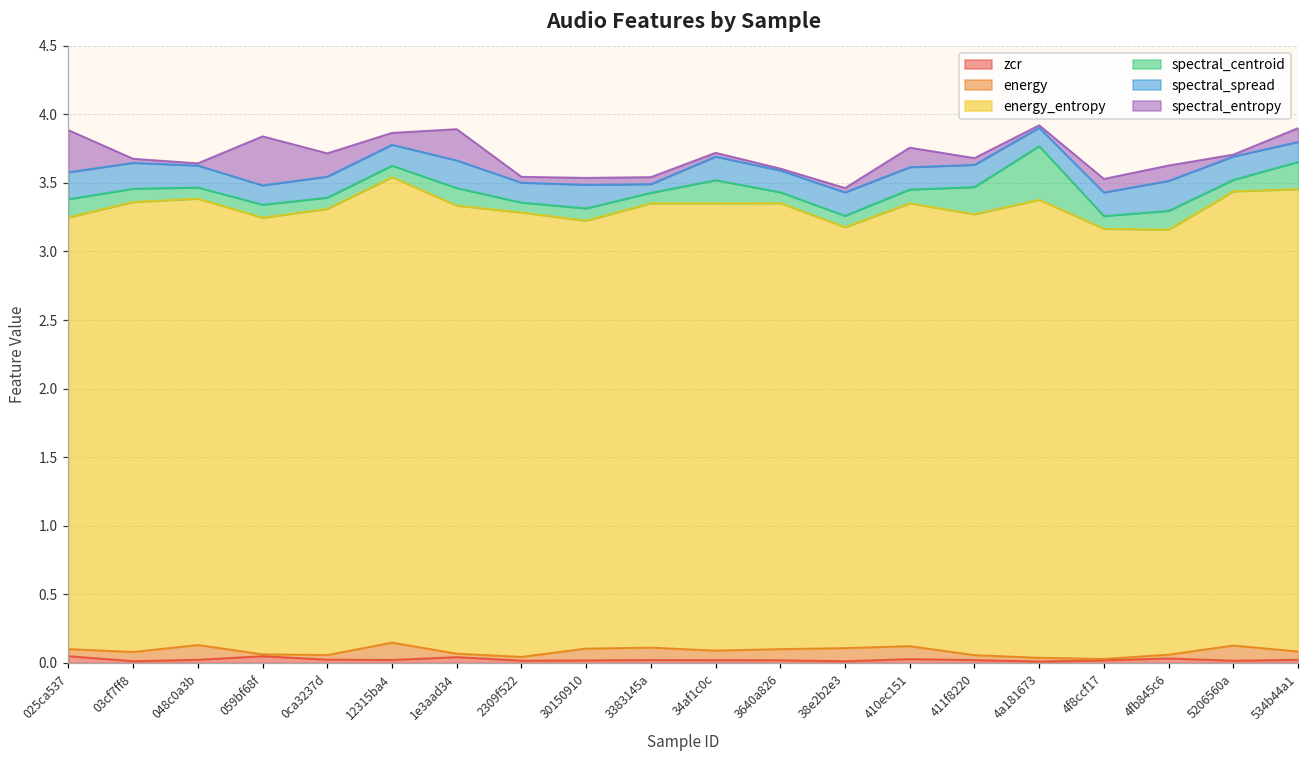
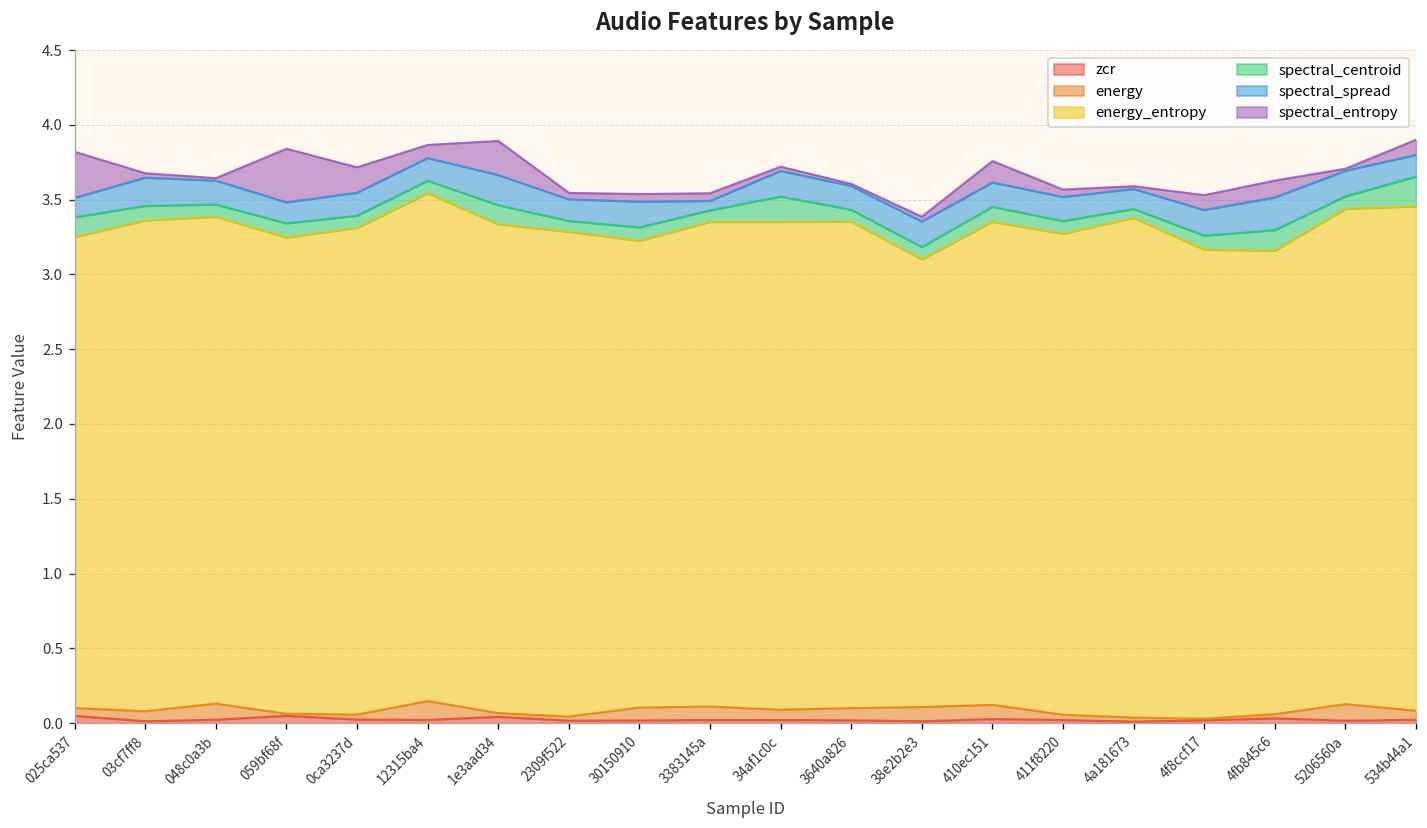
  {
    "energy_entropy": {
      "025ca537": 3.15,
      "03cf7ff8": 3.28,
      "048c0a3b": 3.26,
      "059bf68f": 3.18,
      "0ca3237d": 3.25,
      "12315ba4": 3.39,
      "1e3aad34": 3.27,
      "2309f522": 3.24,
      "30150910": 3.12,
      "3383145a": 3.24,
      "34af1c0c": 3.26,
      "3640a826": 3.25,
-     "38e2b2e3": 3.07,
+     "38e2b2e3": 2.99,
      "410ec151": 3.23,
      "411f8220": 3.22,
      "4a181673": 3.34,
      "4f8ccf17": 3.14,
      "4fb845c6": 3.10,
      "5206560a": 3.31,
      "534b44a1": 3.37
    },
    "spectral_centroid": {
      "025ca537": 0.13,
      "03cf7ff8": 0.10,
      "048c0a3b": 0.08,
      "059bf68f": 0.09,
      "0ca3237d": 0.08,
      "12315ba4": 0.08,
      "1e3aad34": 0.13,
      "2309f522": 0.07,
      "30150910": 0.09,
      "3383145a": 0.08,
      "34af1c0c": 0.17,
      "3640a826": 0.08,
      "38e2b2e3": 0.08,
      "410ec151": 0.10,
-     "411f8220": 0.20,
-     "4a181673": 0.39,
+     "411f8220": 0.08,
+     "4a181673": 0.06,
      "4f8ccf17": 0.09,
      "4fb845c6": 0.14,
      "5206560a": 0.08,
      "534b44a1": 0.20
    },
    "spectral_spread": {
-     "025ca537": 0.20,
+     "025ca537": 0.13,
      "03cf7ff8": 0.19,
      "059bf68f": 0.14,
      "0ca3237d": 0.15,
      "12315ba4": 0.15,
      "1e3aad34": 0.20,
      "2309f522": 0.14,
      "30150910": 0.17,
      "3383145a": 0.06,
      "34af1c0c": 0.17,
      "38e2b2e3": 0.17,
      "410ec151": 0.16,
      "411f8220": 0.16,
      "4f8ccf17": 0.17,
      "4fb845c6": 0.22,
      "534b44a1": 0.15
    },
    "spectral_entropy": {
      "025ca537": 0.31,
      "03cf7ff8": 0.03,
      "059bf68f": 0.36,
      "0ca3237d": 0.17,
      "12315ba4": 0.09,
      "1e3aad34": 0.23,
      "2309f522": 0.04,
      "30150910": 0.05,
      "3383145a": 0.05,
      "34af1c0c": 0.03,
      "38e2b2e3": 0.03,
      "410ec151": 0.14,
      "411f8220": 0.05,
      "4f8ccf17": 0.10,
      "4fb845c6": 0.11,
      "534b44a1": 0.10
    }
  }
